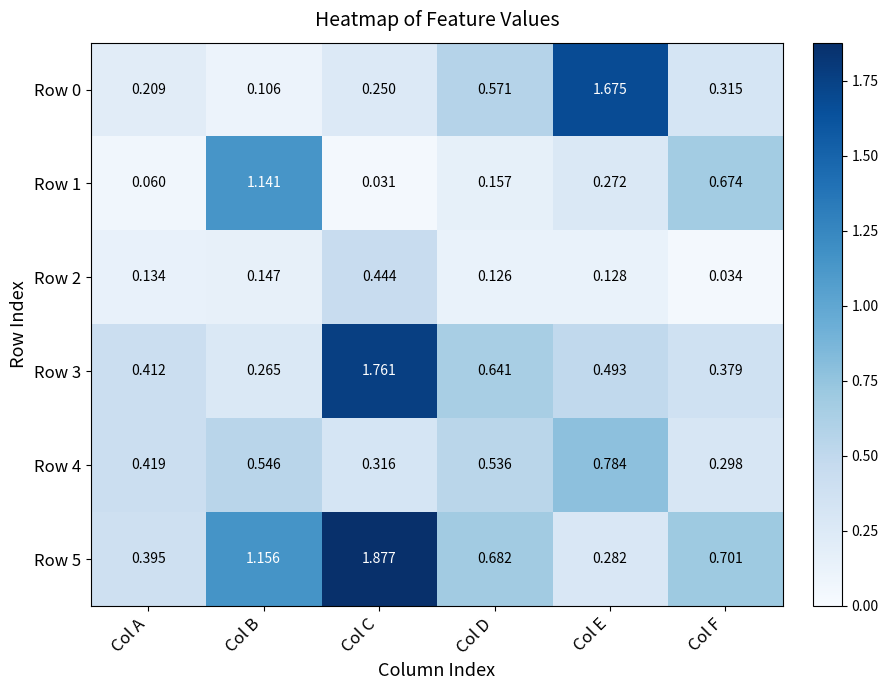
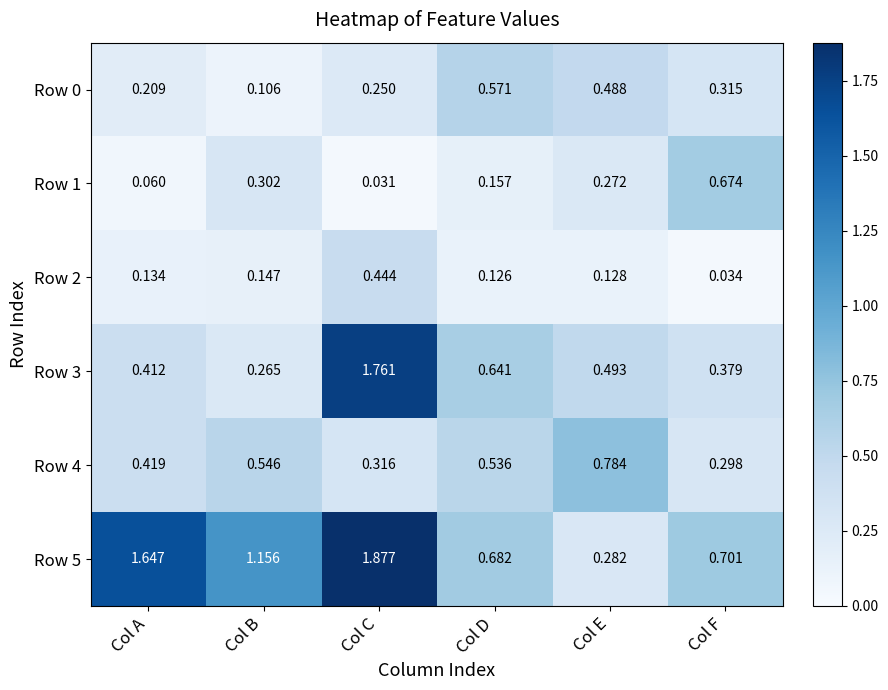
  {
    "Row 0": {
      "Col A": 0.209,
      "Col B": 0.106,
      "Col C": 0.250,
      "Col D": 0.571,
-     "Col E": 1.675,
+     "Col E": 0.488,
      "Col F": 0.315
    },
    "Row 1": {
      "Col A": 0.060,
-     "Col B": 1.141,
+     "Col B": 0.302,
      "Col C": 0.031,
      "Col D": 0.157,
      "Col E": 0.272,
      "Col F": 0.674
    },
    "Row 2": {
      "Col A": 0.134,
      "Col B": 0.147,
      "Col C": 0.444,
      "Col D": 0.126,
      "Col E": 0.128,
      "Col F": 0.034
    },
    "Row 3": {
      "Col A": 0.412,
      "Col B": 0.265,
      "Col C": 1.761,
      "Col D": 0.641,
      "Col E": 0.493,
      "Col F": 0.379
    },
    "Row 4": {
      "Col A": 0.419,
      "Col B": 0.546,
      "Col C": 0.316,
      "Col D": 0.536,
      "Col E": 0.784,
      "Col F": 0.298
    },
    "Row 5": {
-     "Col A": 0.395,
+     "Col A": 1.647,
      "Col B": 1.156,
      "Col C": 1.877,
      "Col D": 0.682,
      "Col E": 0.282,
      "Col F": 0.701
    }
  }
